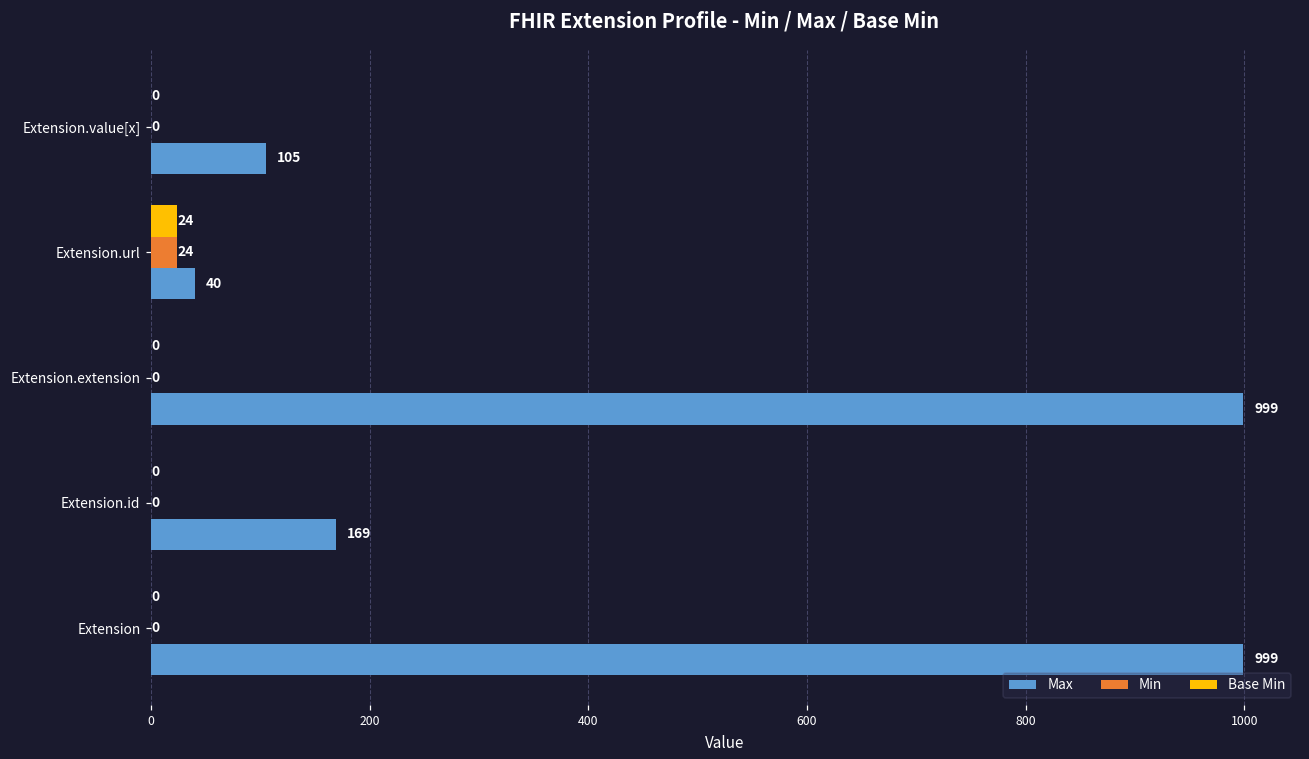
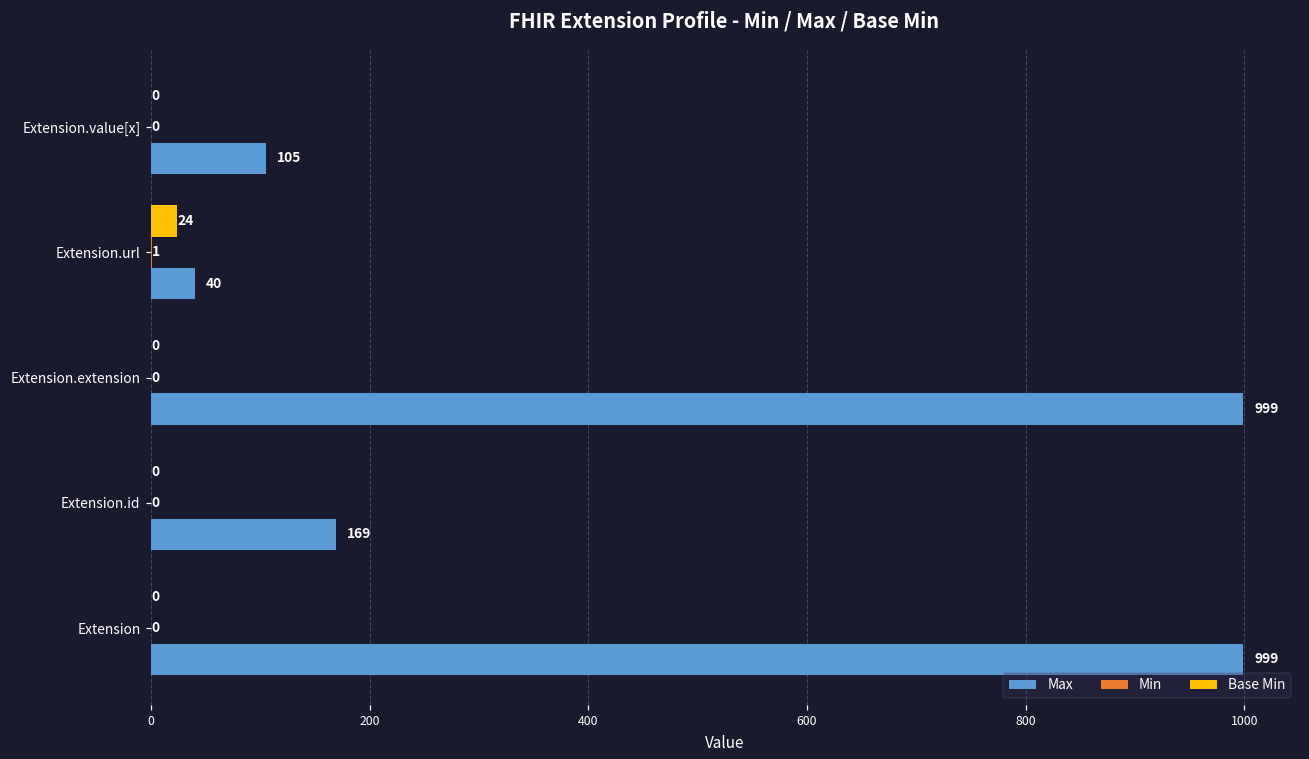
  {
    "Max": {
      "Extension.value[x]": 105,
      "Extension.url": 40,
      "Extension.extension": 999,
      "Extension.id": 169,
      "Extension": 999
    },
    "Min": {
      "Extension.value[x]": 0,
-     "Extension.url": 24,
+     "Extension.url": 1,
      "Extension.extension": 0,
      "Extension.id": 0,
      "Extension": 0
    },
    "Base Min": {
      "Extension.value[x]": 0,
      "Extension.url": 24,
      "Extension.extension": 0,
      "Extension.id": 0,
      "Extension": 0
    }
  }
